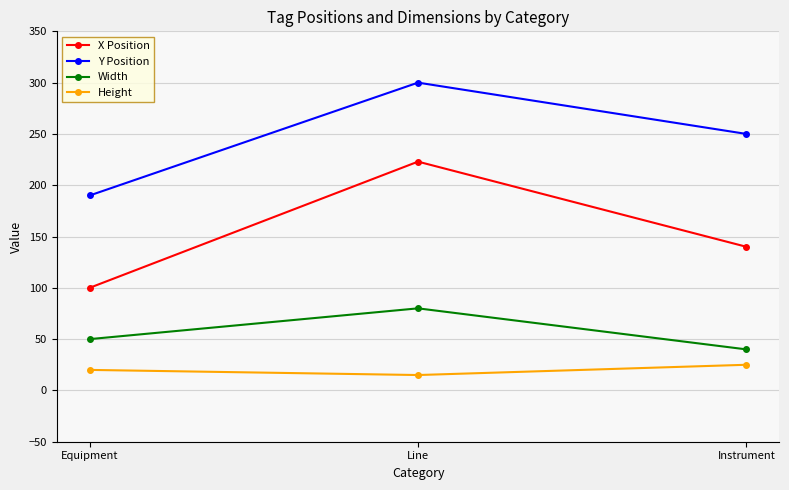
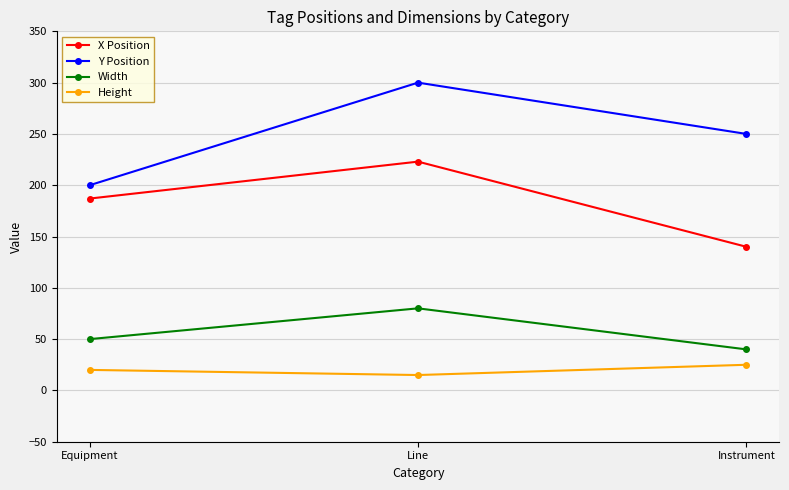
  {
    "X Position": {
-     "Equipment": 100,
+     "Equipment": 187,
      "Line": 223,
      "Instrument": 140
    },
    "Y Position": {
-     "Equipment": 190,
+     "Equipment": 200,
      "Line": 300,
      "Instrument": 250
    },
    "Width": {
      "Equipment": 50,
      "Line": 80,
      "Instrument": 40
    },
    "Height": {
      "Equipment": 20,
      "Line": 15,
      "Instrument": 25
    }
  }
